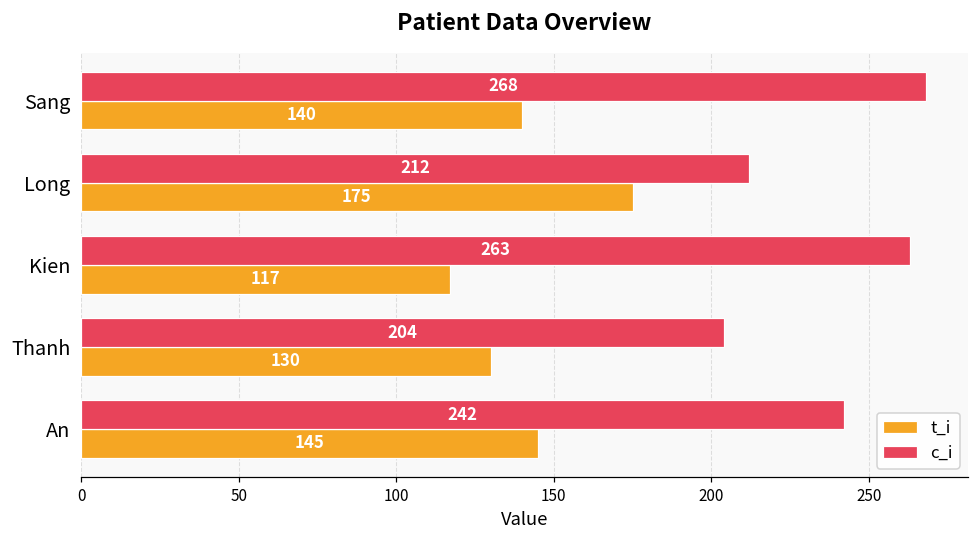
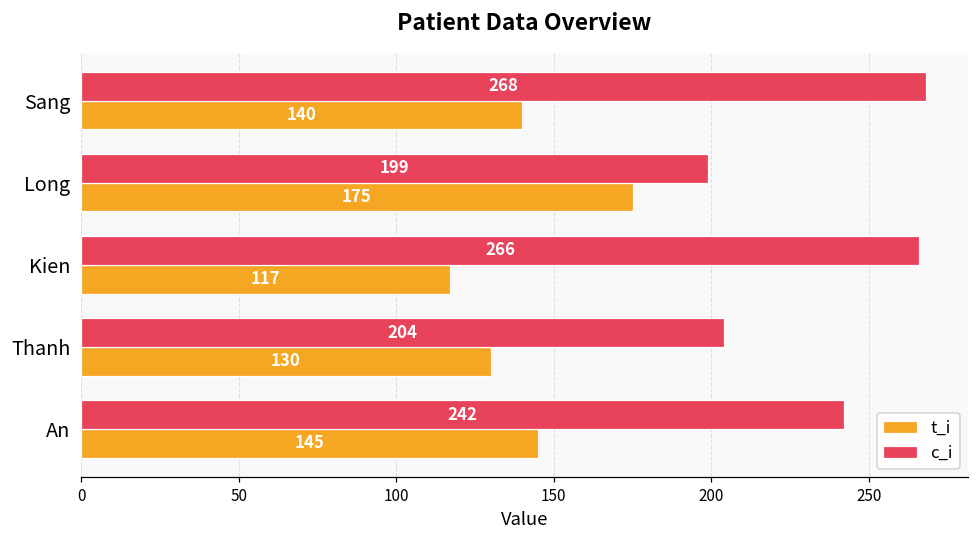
  {
    "t_i": {
      "Sang": 140,
      "Long": 175,
      "Kien": 117,
      "Thanh": 130,
      "An": 145
    },
    "c_i": {
      "Sang": 268,
-     "Long": 212,
-     "Kien": 263,
+     "Long": 199,
+     "Kien": 266,
      "Thanh": 204,
      "An": 242
    }
  }
